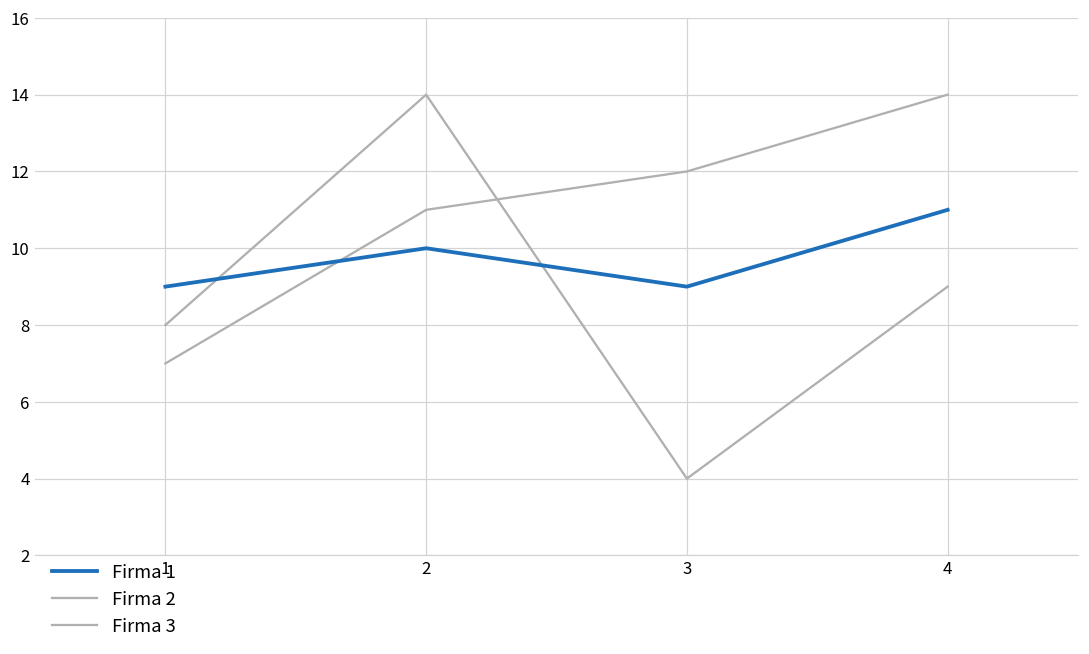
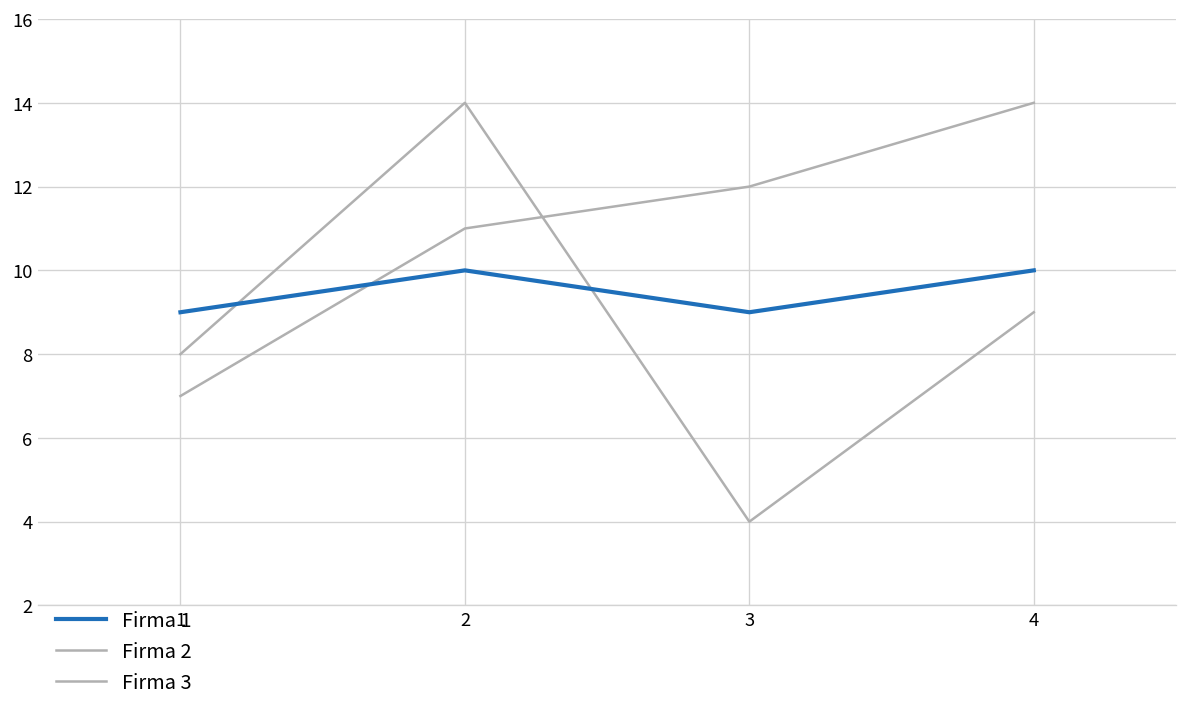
  {
    "Firma 1": {
      "1": 9,
      "2": 10,
      "3": 9,
-     "4": 11
+     "4": 10
    }
  }
